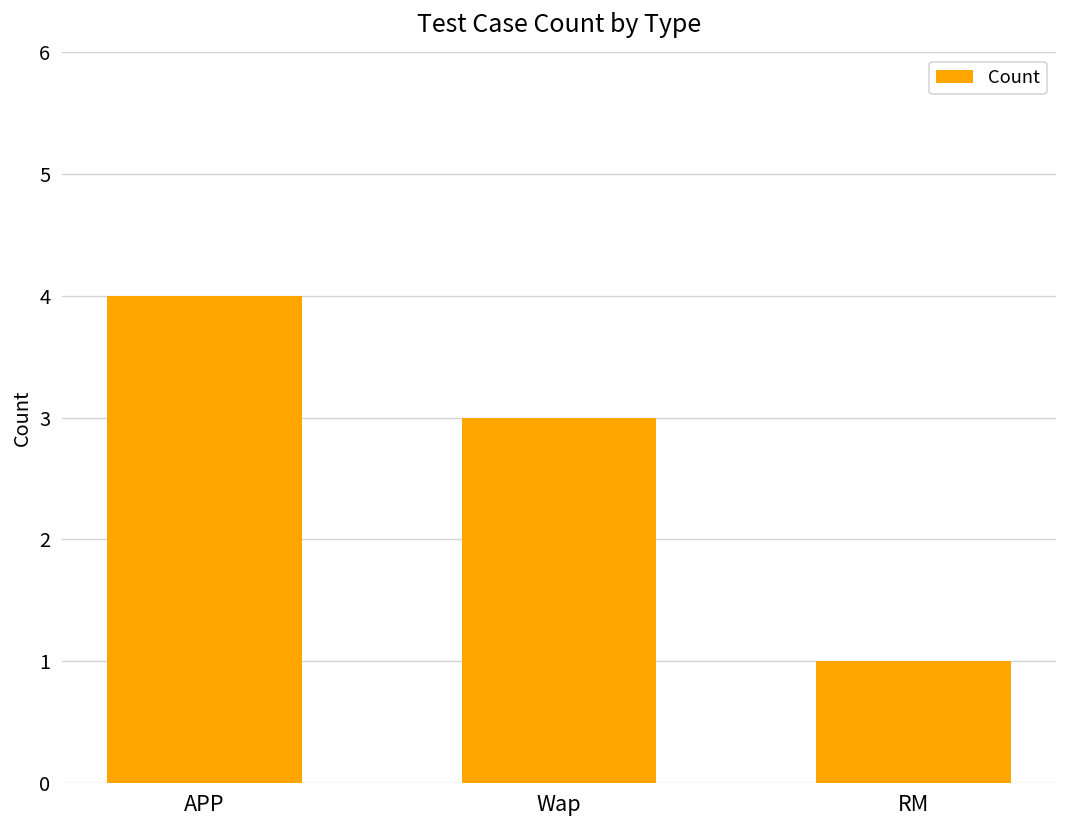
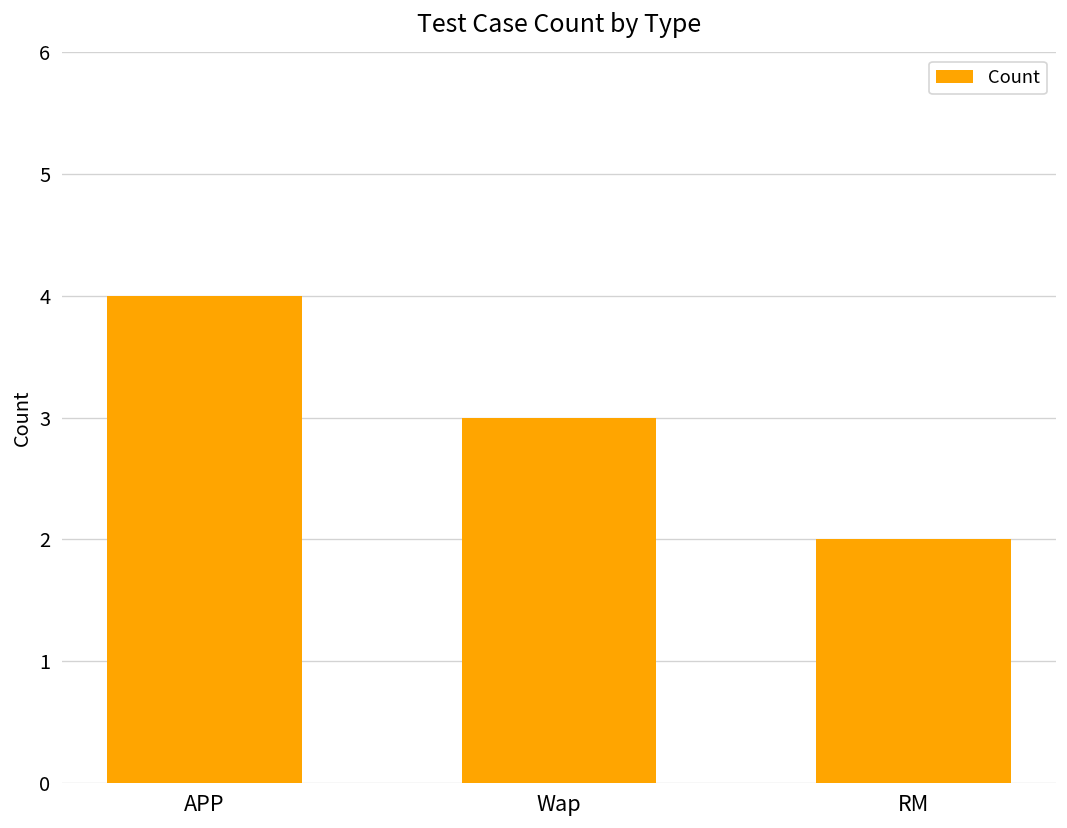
  {
    "APP": 4,
    "Wap": 3,
-   "RM": 1
+   "RM": 2
  }
